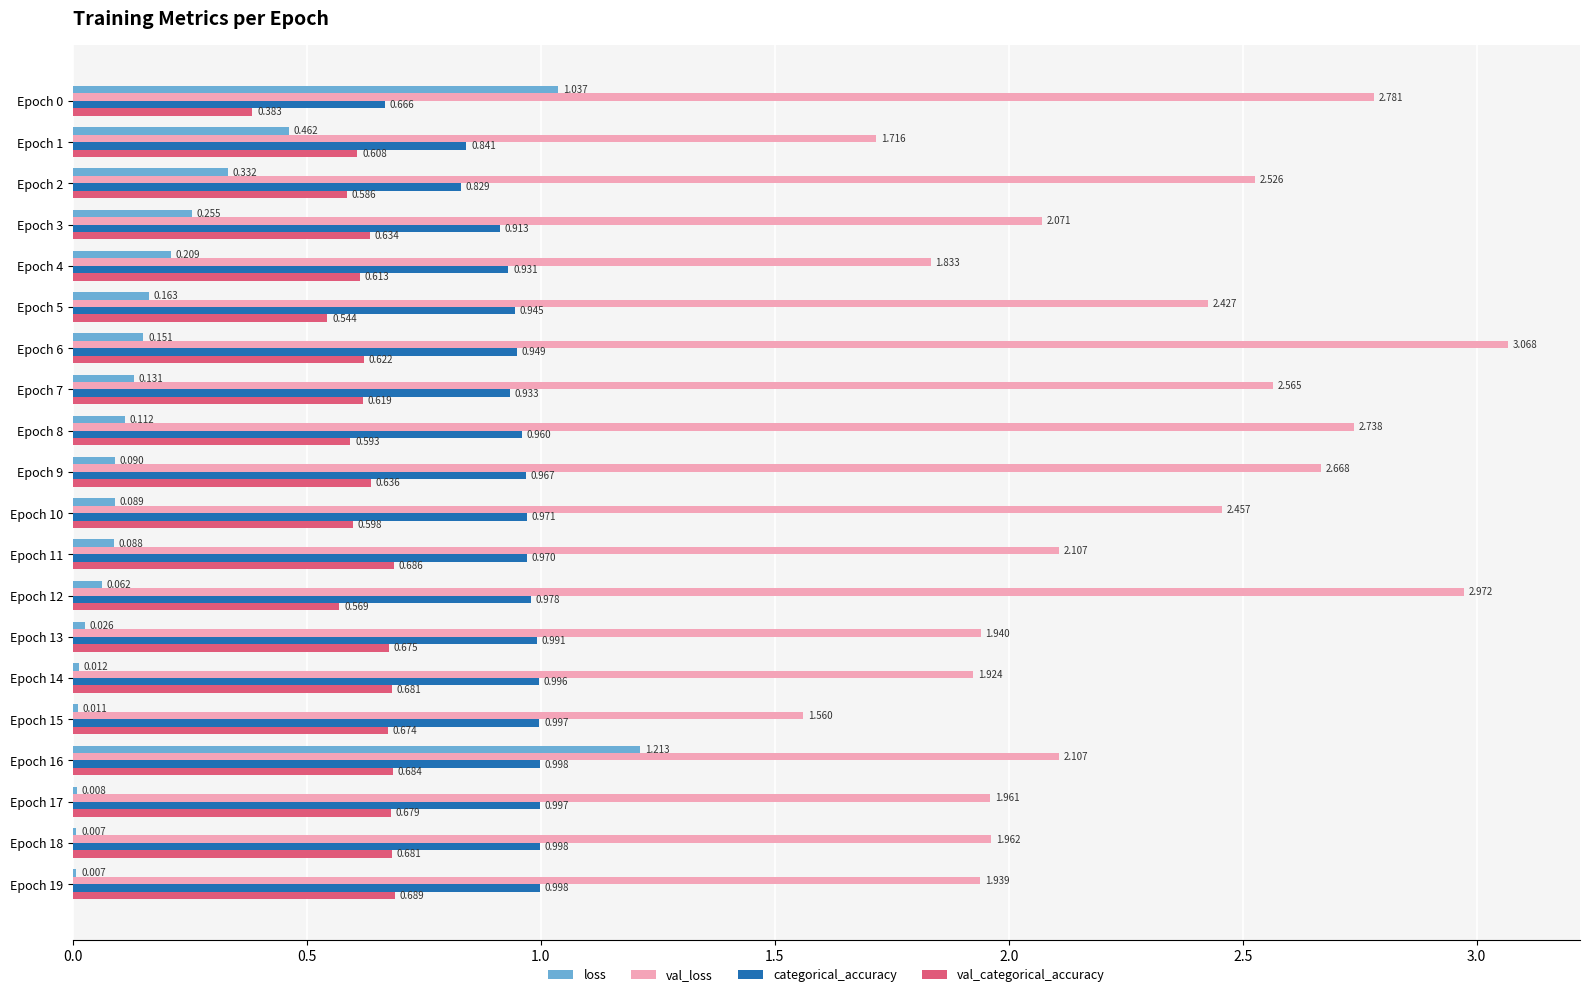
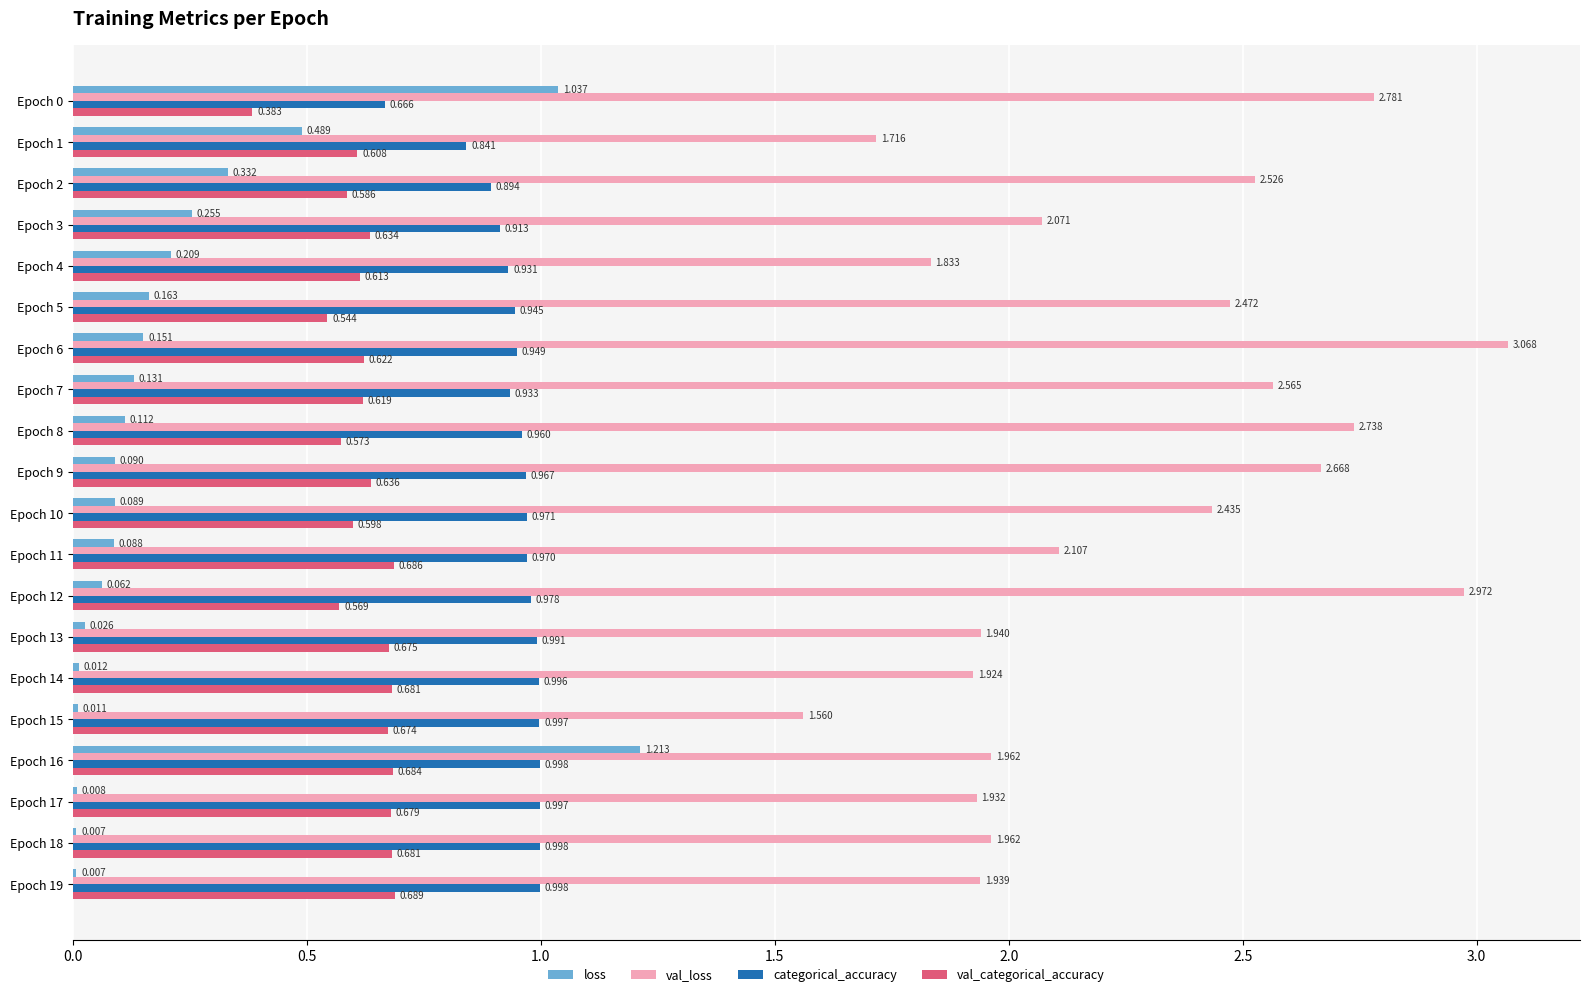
  {
    "loss": {
      "Epoch 0": 1.037,
-     "Epoch 1": 0.462,
+     "Epoch 1": 0.489,
      "Epoch 2": 0.332,
      "Epoch 3": 0.255,
      "Epoch 4": 0.209,
      "Epoch 5": 0.163,
      "Epoch 6": 0.151,
      "Epoch 7": 0.131,
      "Epoch 8": 0.112,
      "Epoch 9": 0.090,
      "Epoch 10": 0.089,
      "Epoch 11": 0.088,
      "Epoch 12": 0.062,
      "Epoch 13": 0.026,
      "Epoch 14": 0.012,
      "Epoch 15": 0.011,
      "Epoch 16": 1.213,
      "Epoch 17": 0.008,
      "Epoch 18": 0.007,
      "Epoch 19": 0.007
    },
    "val_loss": {
      "Epoch 0": 2.781,
      "Epoch 1": 1.716,
      "Epoch 2": 2.526,
      "Epoch 3": 2.071,
      "Epoch 4": 1.833,
-     "Epoch 5": 2.427,
+     "Epoch 5": 2.472,
      "Epoch 6": 3.068,
      "Epoch 7": 2.565,
      "Epoch 8": 2.738,
      "Epoch 9": 2.668,
-     "Epoch 10": 2.457,
+     "Epoch 10": 2.435,
      "Epoch 11": 2.107,
      "Epoch 12": 2.972,
      "Epoch 13": 1.940,
      "Epoch 14": 1.924,
      "Epoch 15": 1.560,
-     "Epoch 16": 2.107,
-     "Epoch 17": 1.961,
+     "Epoch 16": 1.962,
+     "Epoch 17": 1.932,
      "Epoch 18": 1.962,
      "Epoch 19": 1.939
    },
    "categorical_accuracy": {
      "Epoch 0": 0.666,
      "Epoch 1": 0.841,
-     "Epoch 2": 0.829,
+     "Epoch 2": 0.894,
      "Epoch 3": 0.913,
      "Epoch 4": 0.931,
      "Epoch 5": 0.945,
      "Epoch 6": 0.949,
      "Epoch 7": 0.933,
      "Epoch 8": 0.960,
      "Epoch 9": 0.967,
      "Epoch 10": 0.971,
      "Epoch 11": 0.970,
      "Epoch 12": 0.978,
      "Epoch 13": 0.991,
      "Epoch 14": 0.996,
      "Epoch 15": 0.997,
      "Epoch 16": 0.998,
      "Epoch 17": 0.997,
      "Epoch 18": 0.998,
      "Epoch 19": 0.998
    },
    "val_categorical_accuracy": {
      "Epoch 0": 0.383,
      "Epoch 1": 0.608,
      "Epoch 2": 0.586,
      "Epoch 3": 0.634,
      "Epoch 4": 0.613,
      "Epoch 5": 0.544,
      "Epoch 6": 0.622,
      "Epoch 7": 0.619,
-     "Epoch 8": 0.593,
+     "Epoch 8": 0.573,
      "Epoch 9": 0.636,
      "Epoch 10": 0.598,
      "Epoch 11": 0.686,
      "Epoch 12": 0.569,
      "Epoch 13": 0.675,
      "Epoch 14": 0.681,
      "Epoch 15": 0.674,
      "Epoch 16": 0.684,
      "Epoch 17": 0.679,
      "Epoch 18": 0.681,
      "Epoch 19": 0.689
    }
  }
